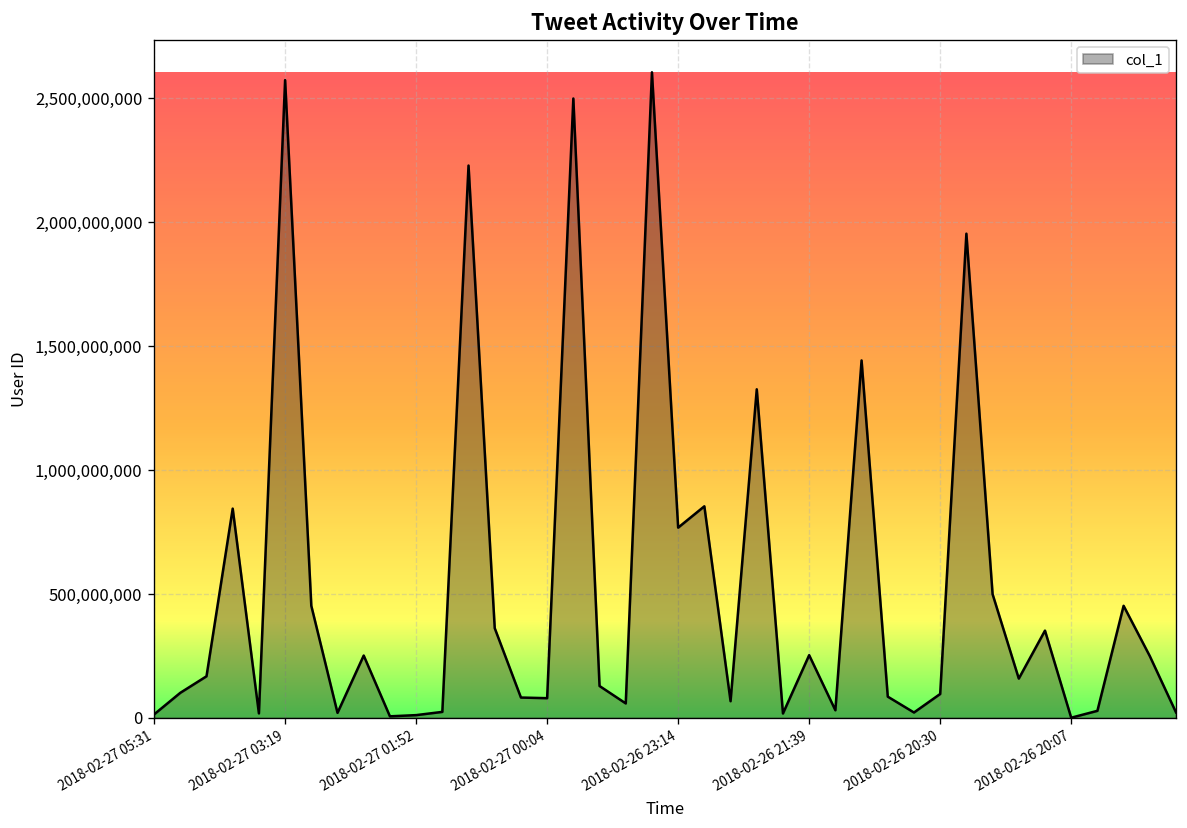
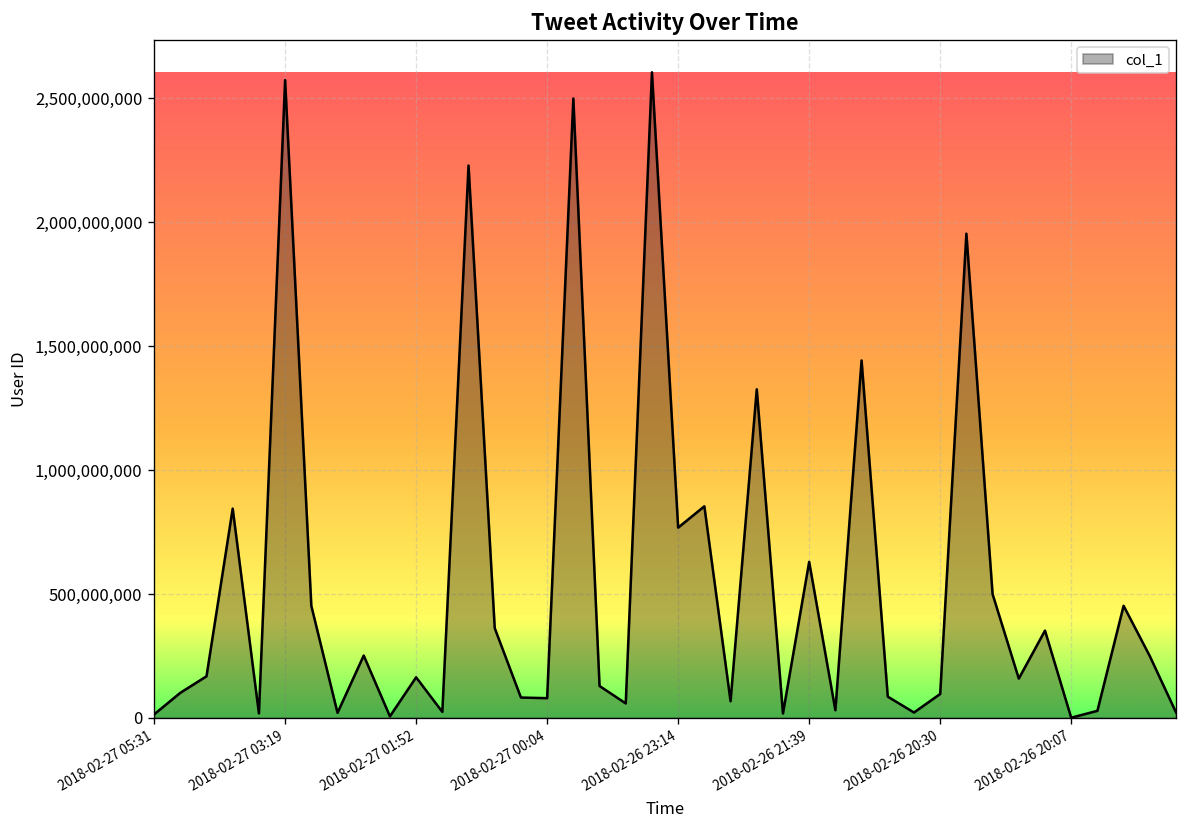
  {
    "2018-02-27 05:31": "10,000,000",
    "2018-02-27 03:19": "2,570,000,000",
-   "2018-02-27 01:52": "10,000,000",
+   "2018-02-27 01:52": "160,000,000",
    "2018-02-27 00:04": "80,000,000",
    "2018-02-26 23:14": "770,000,000",
-   "2018-02-26 21:39": "250,000,000",
+   "2018-02-26 21:39": "630,000,000",
    "2018-02-26 20:30": "100,000,000",
    "2018-02-26 20:07": "0"
  }
